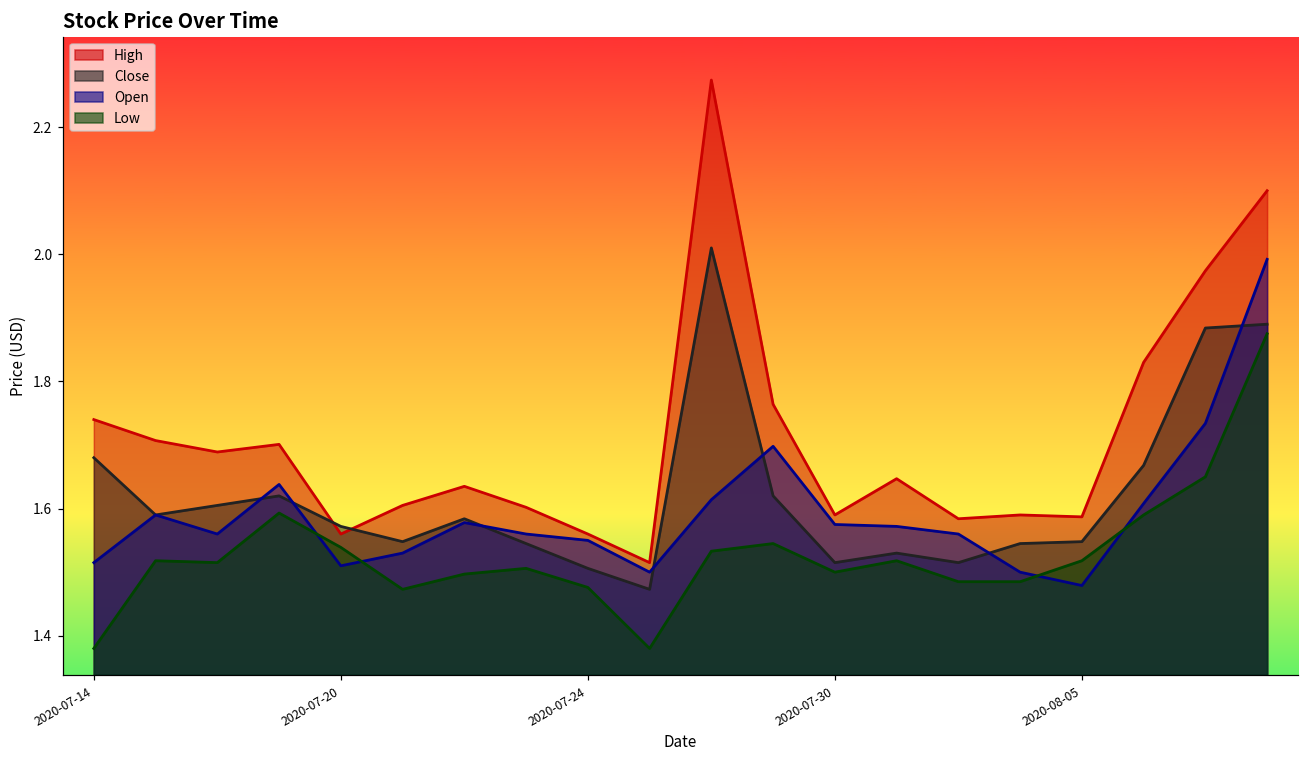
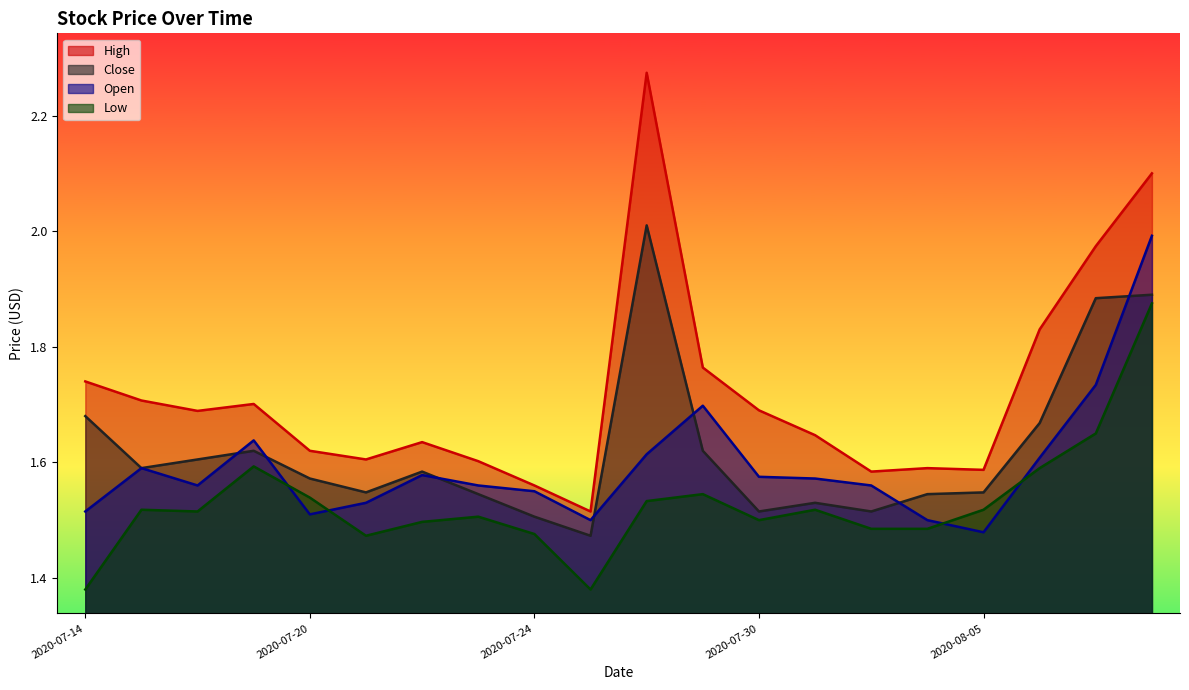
  {
    "High": {
      "2020-07-14": 1.74,
-     "2020-07-20": 1.56,
+     "2020-07-20": 1.62,
      "2020-07-24": 1.56,
-     "2020-07-30": 1.59,
+     "2020-07-30": 1.69,
      "2020-08-05": 1.59
    },
    "Open": {
      "2020-07-14": 1.52,
      "2020-07-20": 1.51,
      "2020-07-24": 1.55,
      "2020-07-30": 1.58,
      "2020-08-05": 1.48
    }
  }
